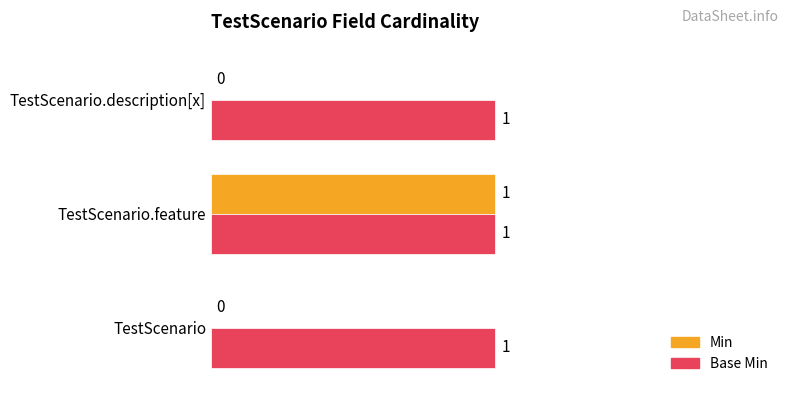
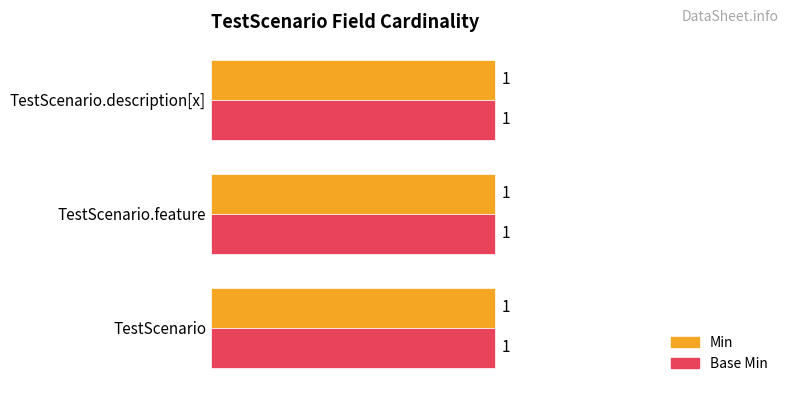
  {
    "Min": {
-     "TestScenario.description[x]": 0,
+     "TestScenario.description[x]": 1,
      "TestScenario.feature": 1,
-     "TestScenario": 0
+     "TestScenario": 1
    },
    "Base Min": {
      "TestScenario.description[x]": 1,
      "TestScenario.feature": 1,
      "TestScenario": 1
    }
  }
